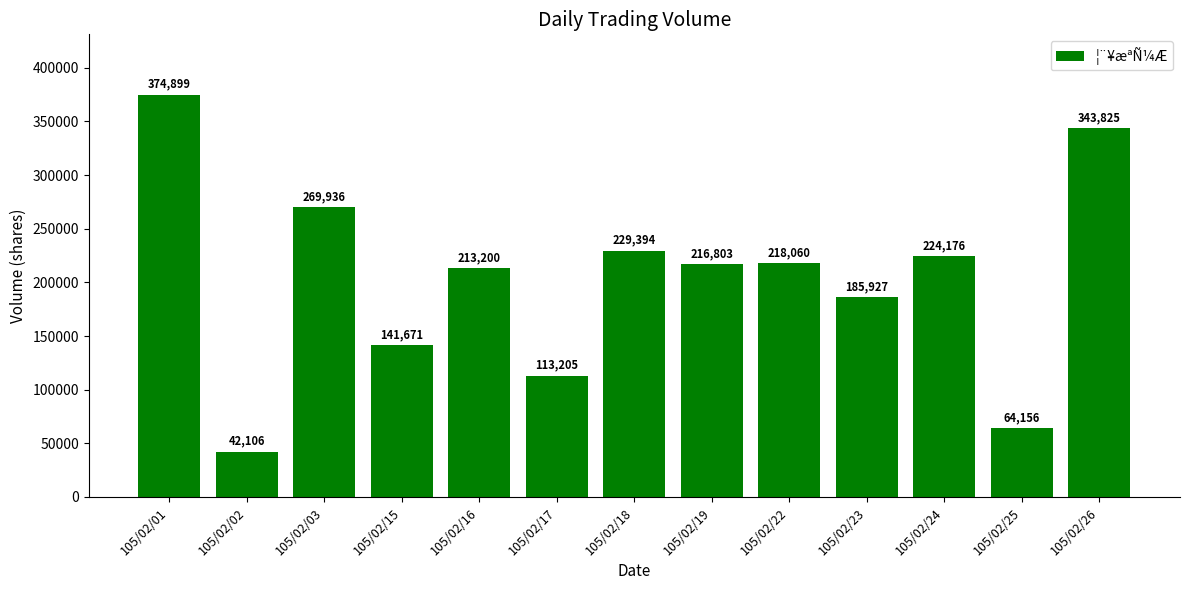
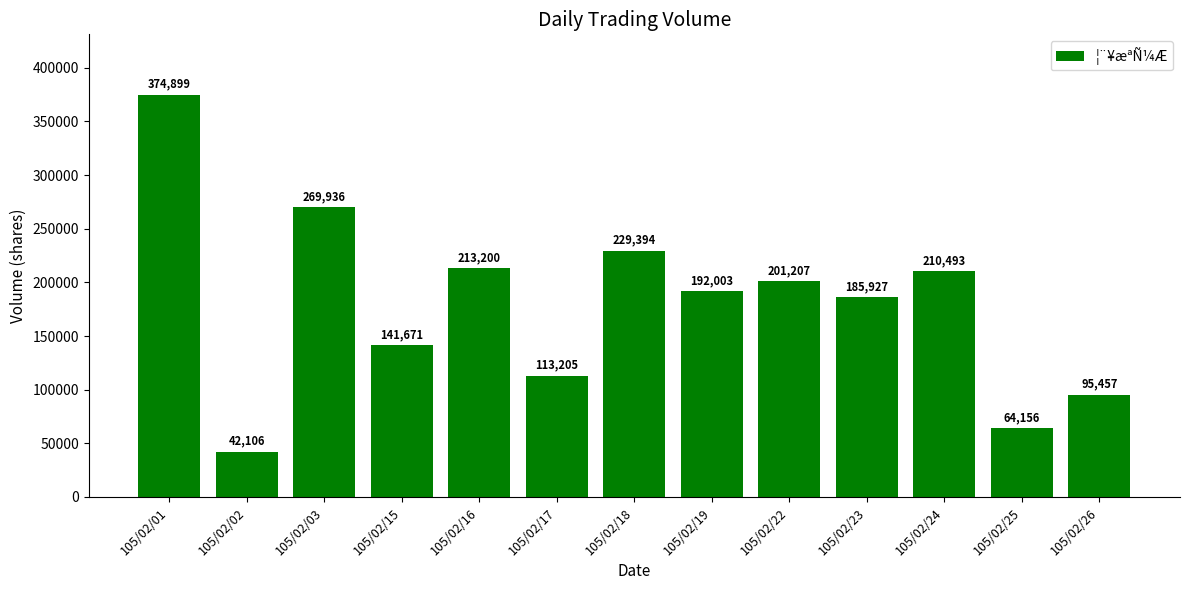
  {
    "105/02/01": "374,899",
    "105/02/02": "42,106",
    "105/02/03": "269,936",
    "105/02/15": "141,671",
    "105/02/16": "213,200",
    "105/02/17": "113,205",
    "105/02/18": "229,394",
-   "105/02/19": "216,803",
-   "105/02/22": "218,060",
+   "105/02/19": "192,003",
+   "105/02/22": "201,207",
    "105/02/23": "185,927",
-   "105/02/24": "224,176",
+   "105/02/24": "210,493",
    "105/02/25": "64,156",
-   "105/02/26": "343,825"
+   "105/02/26": "95,457"
  }
